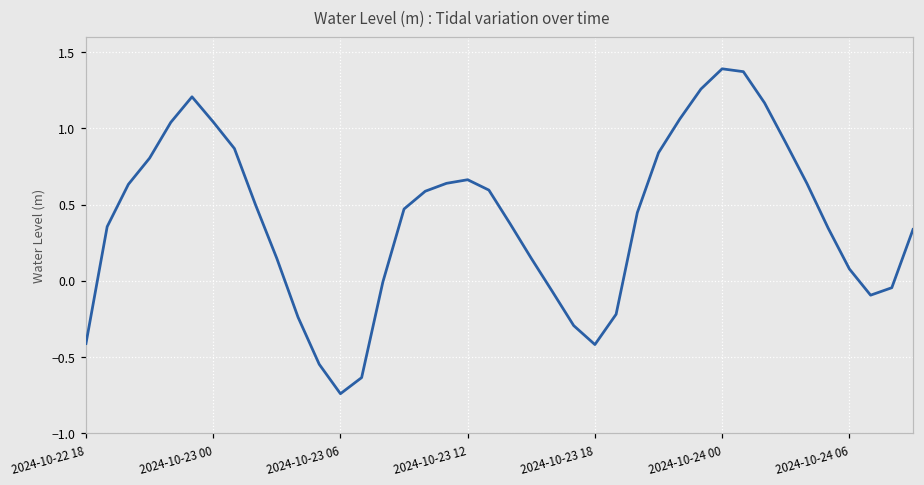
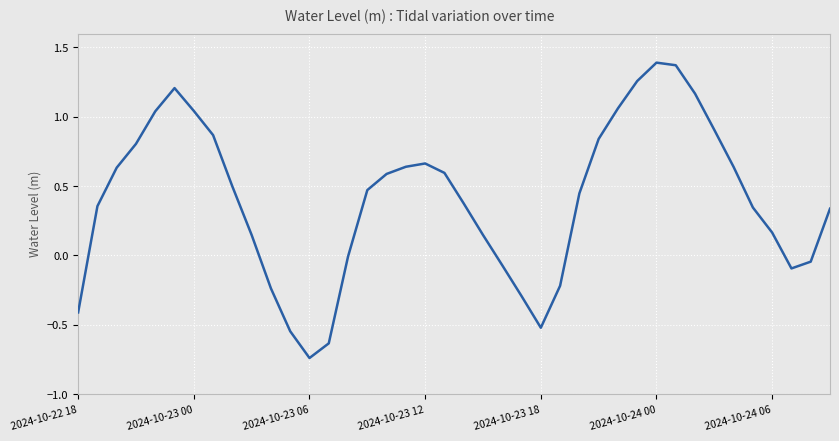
  {
    "2024-10-22 18": -0.41,
    "2024-10-23 00": 1.04,
    "2024-10-23 06": -0.74,
    "2024-10-23 12": 0.66,
-   "2024-10-23 18": -0.42,
+   "2024-10-23 18": -0.52,
    "2024-10-24 00": 1.39,
-   "2024-10-24 06": 0.08
+   "2024-10-24 06": 0.16
  }
